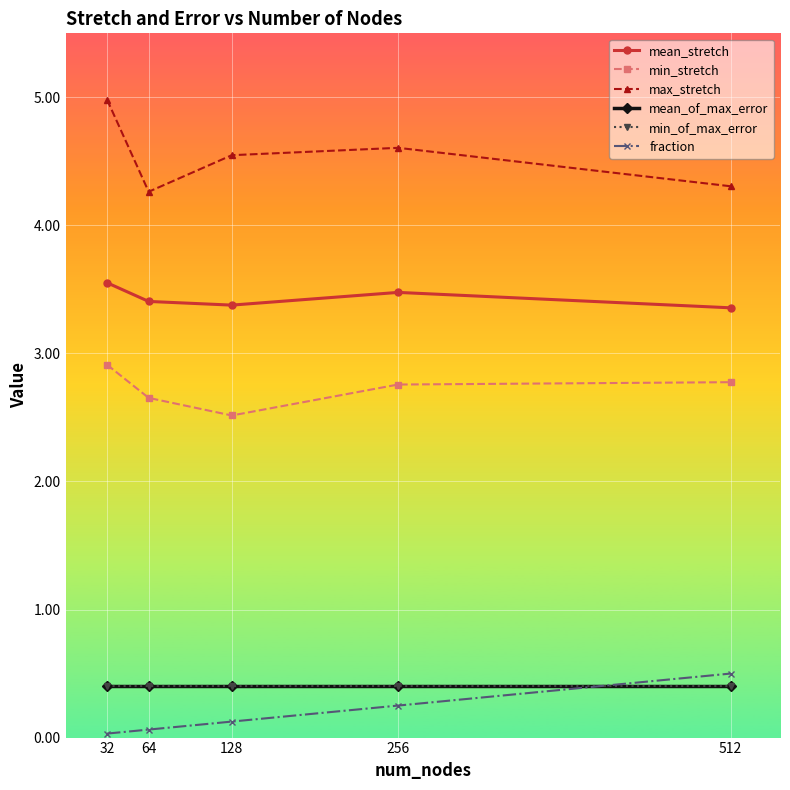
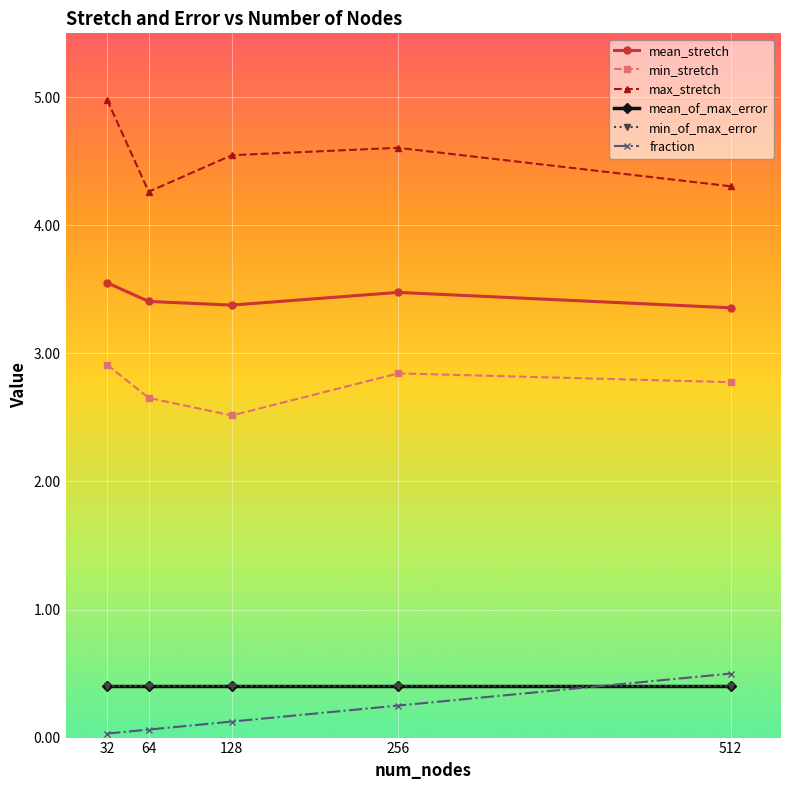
  {
    "min_stretch": {
      "32": 2.91,
      "64": 2.65,
      "128": 2.52,
-     "256": 2.76,
+     "256": 2.84,
      "512": 2.78
    }
  }
